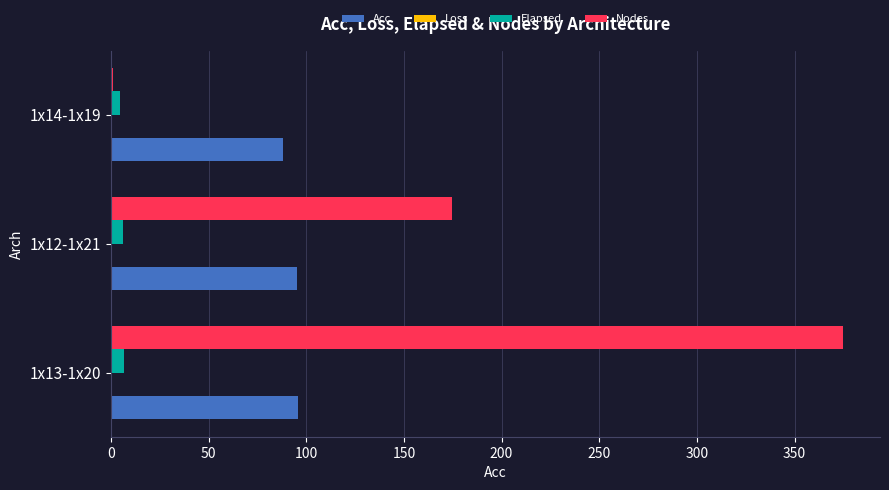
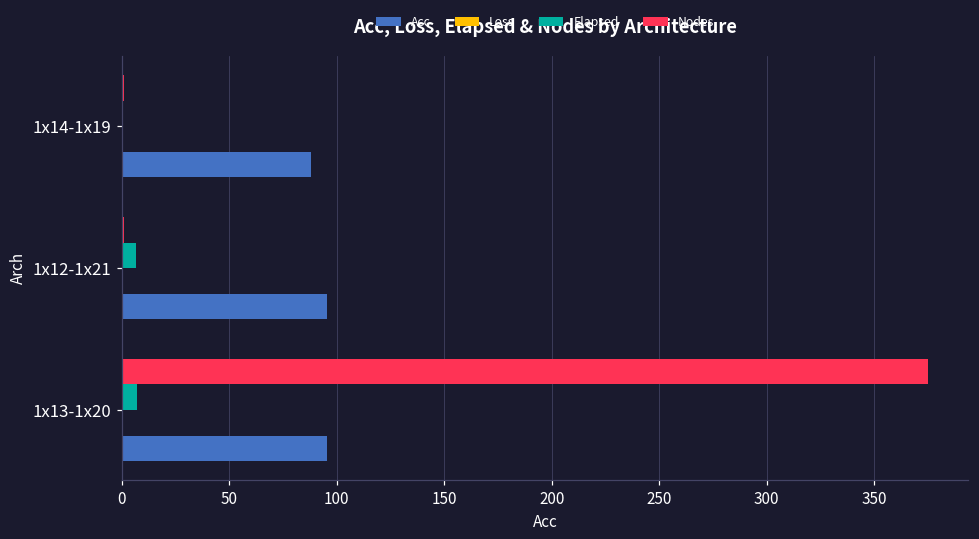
  {
    "Acc": {
      "1x14-1x19": 88,
      "1x12-1x21": 96,
      "1x13-1x20": 96
    },
    "Elapsed": {
-     "1x14-1x19": 5,
+     "1x14-1x19": 0,
      "1x12-1x21": 6,
      "1x13-1x20": 7
    },
    "Nodes": {
-     "1x12-1x21": 175,
+     "1x12-1x21": 1,
      "1x13-1x20": 375
    }
  }
